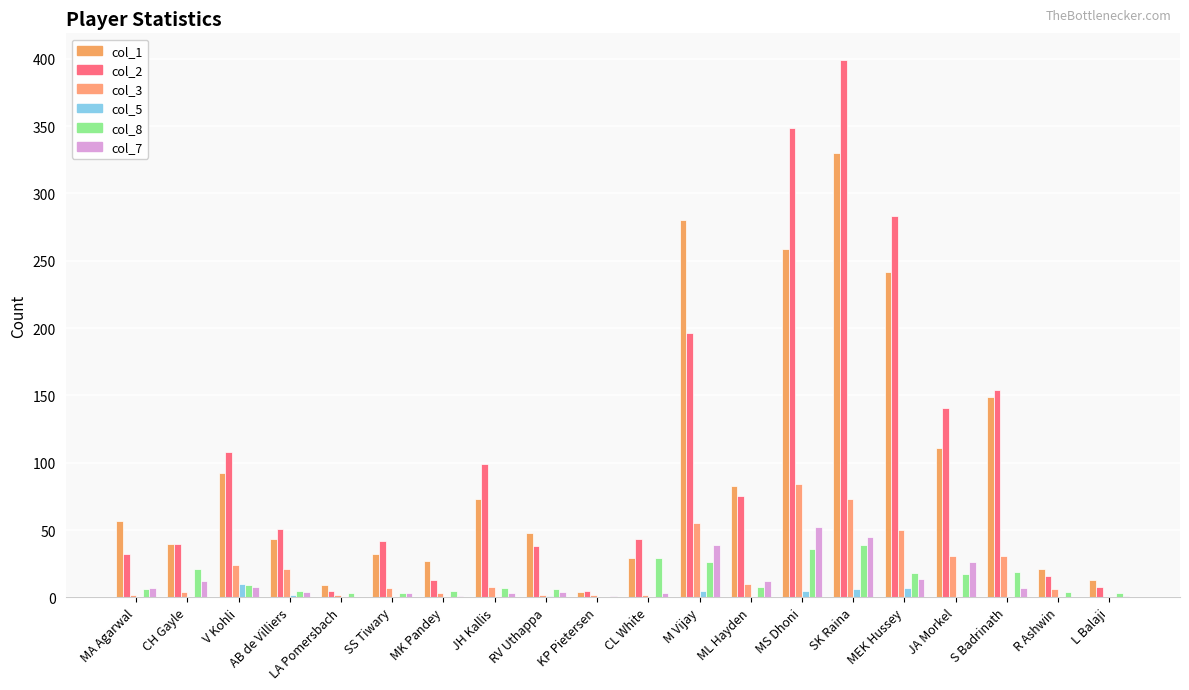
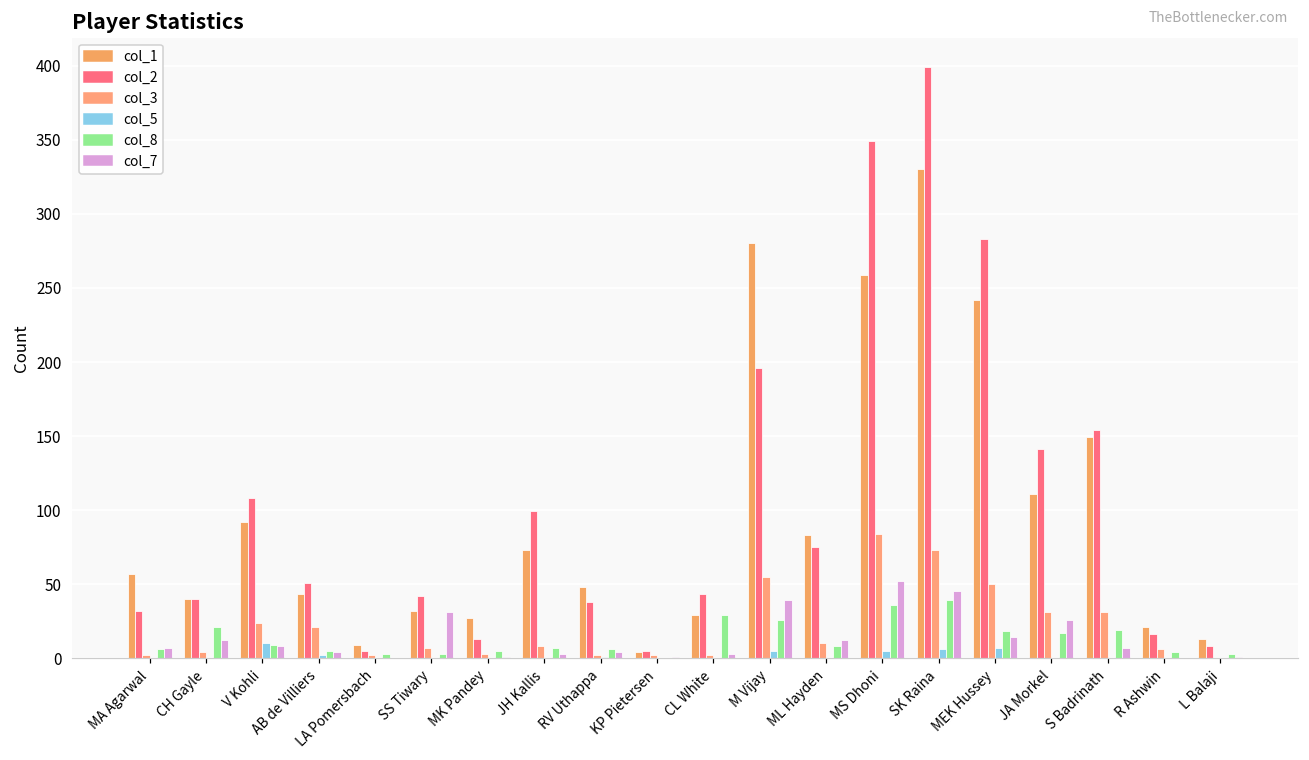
  {
    "col_5": {
      "MA Agarwal": 0,
      "CH Gayle": 0,
      "V Kohli": 10,
      "AB de Villiers": 2,
      "LA Pomersbach": 0,
      "SS Tiwary": 0,
      "MK Pandey": 0,
      "JH Kallis": 0,
      "KP Pietersen": 0,
      "CL White": 0,
      "M Vijay": 5,
      "ML Hayden": 0,
      "MS Dhoni": 5,
      "SK Raina": 6,
      "MEK Hussey": 7,
      "JA Morkel": 0,
      "S Badrinath": 0,
      "R Ashwin": 0,
      "L Balaji": 0
    },
    "col_8": {
      "MA Agarwal": 6,
      "CH Gayle": 21,
      "V Kohli": 9,
      "AB de Villiers": 5,
      "LA Pomersbach": 3,
      "SS Tiwary": 3,
      "MK Pandey": 5,
      "JH Kallis": 7,
      "RV Uthappa": 6,
      "KP Pietersen": 0,
      "CL White": 29,
      "M Vijay": 26,
      "ML Hayden": 8,
      "MS Dhoni": 36,
      "SK Raina": 39,
      "MEK Hussey": 18,
      "JA Morkel": 17,
      "S Badrinath": 19,
      "R Ashwin": 4,
      "L Balaji": 3
    },
    "col_7": {
      "MA Agarwal": 7,
      "CH Gayle": 12,
      "V Kohli": 8,
      "AB de Villiers": 4,
      "LA Pomersbach": 0,
-     "SS Tiwary": 3,
+     "SS Tiwary": 31,
      "JH Kallis": 3,
      "RV Uthappa": 4,
      "CL White": 3,
      "M Vijay": 39,
      "ML Hayden": 12,
      "MS Dhoni": 52,
      "SK Raina": 45,
      "MEK Hussey": 14,
      "JA Morkel": 26,
      "S Badrinath": 7,
      "R Ashwin": 0
    }
  }
